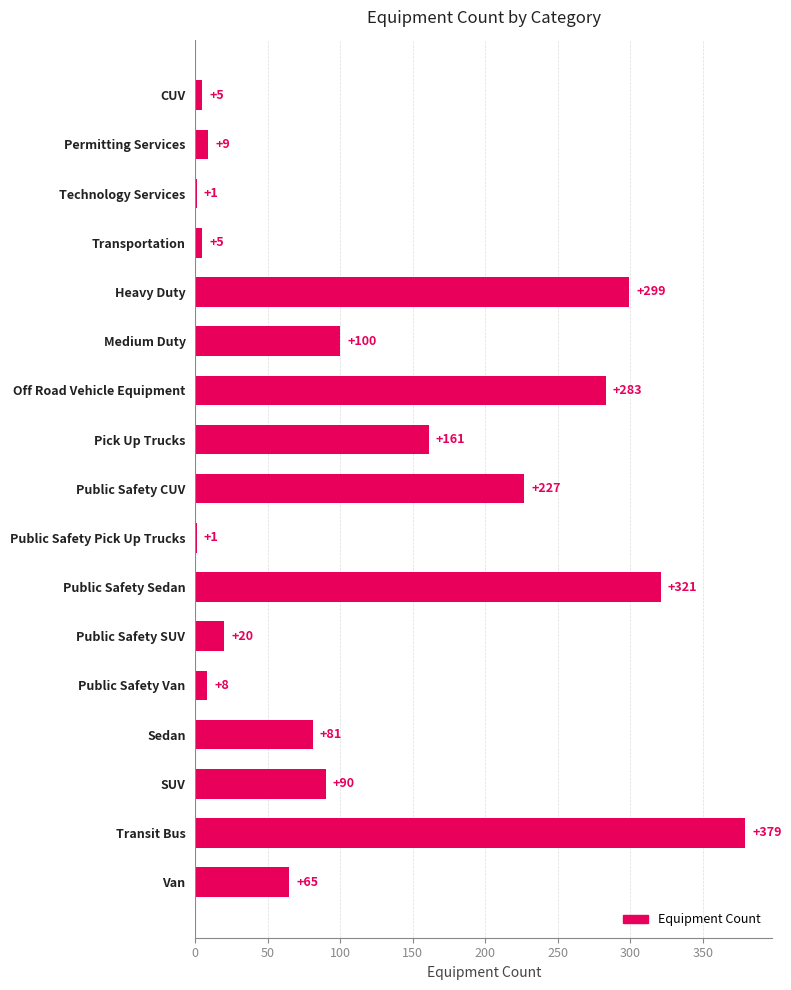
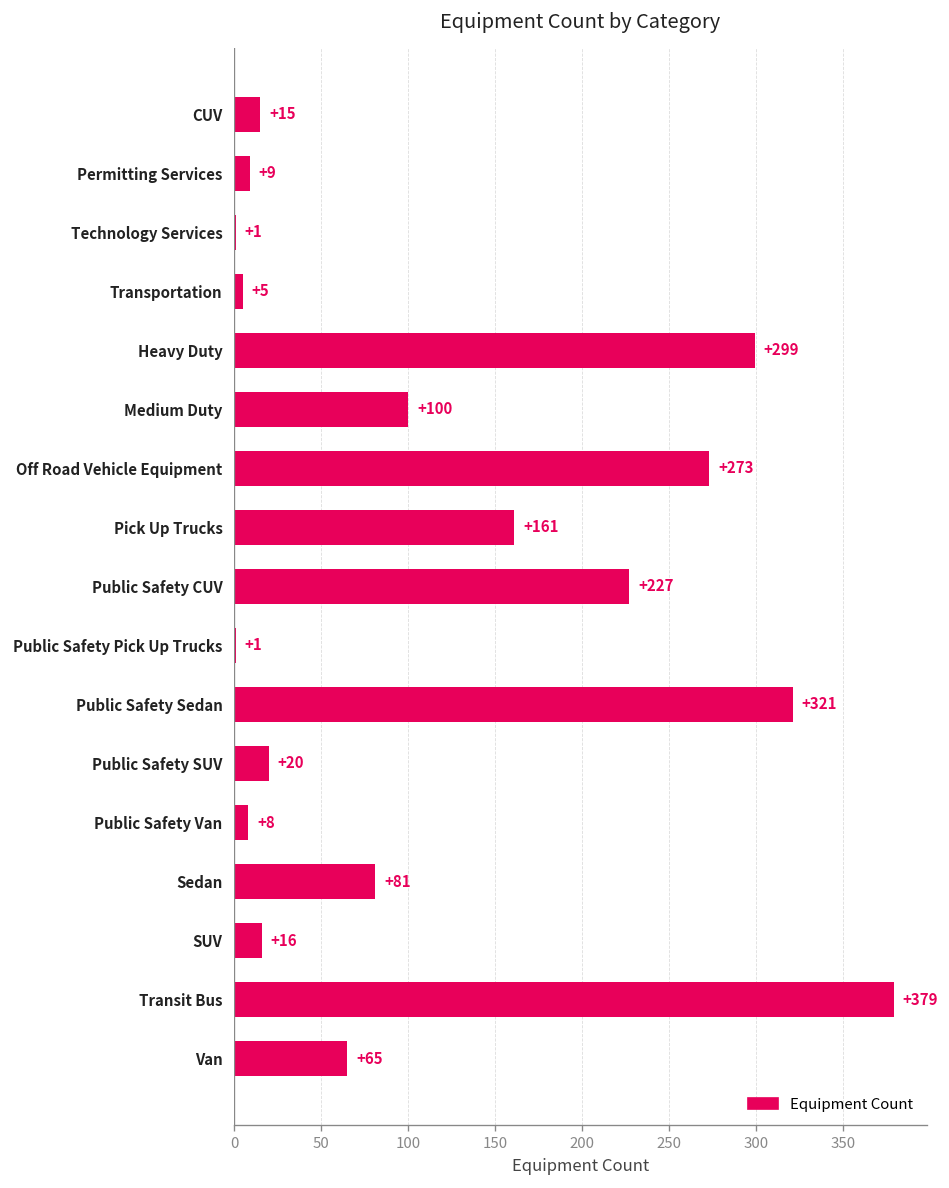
  {
-   "CUV": "+5",
+   "CUV": "+15",
    "Permitting Services": "+9",
    "Technology Services": "+1",
    "Transportation": "+5",
    "Heavy Duty": "+299",
    "Medium Duty": "+100",
-   "Off Road Vehicle Equipment": "+283",
+   "Off Road Vehicle Equipment": "+273",
    "Pick Up Trucks": "+161",
    "Public Safety CUV": "+227",
    "Public Safety Pick Up Trucks": "+1",
    "Public Safety Sedan": "+321",
    "Public Safety SUV": "+20",
    "Public Safety Van": "+8",
    "Sedan": "+81",
-   "SUV": "+90",
+   "SUV": "+16",
    "Transit Bus": "+379",
    "Van": "+65"
  }
